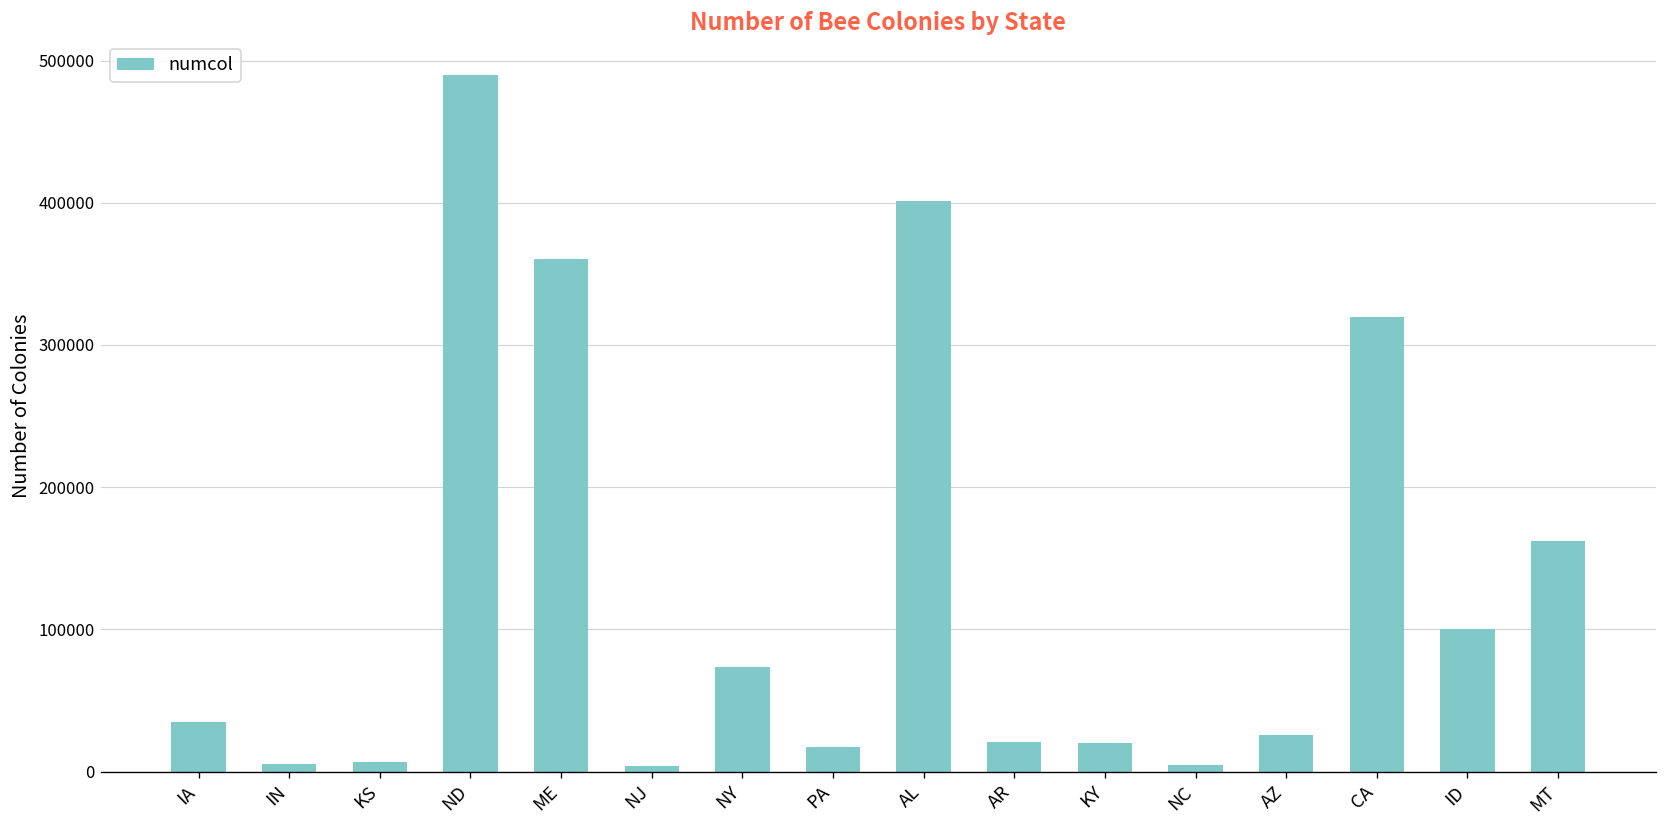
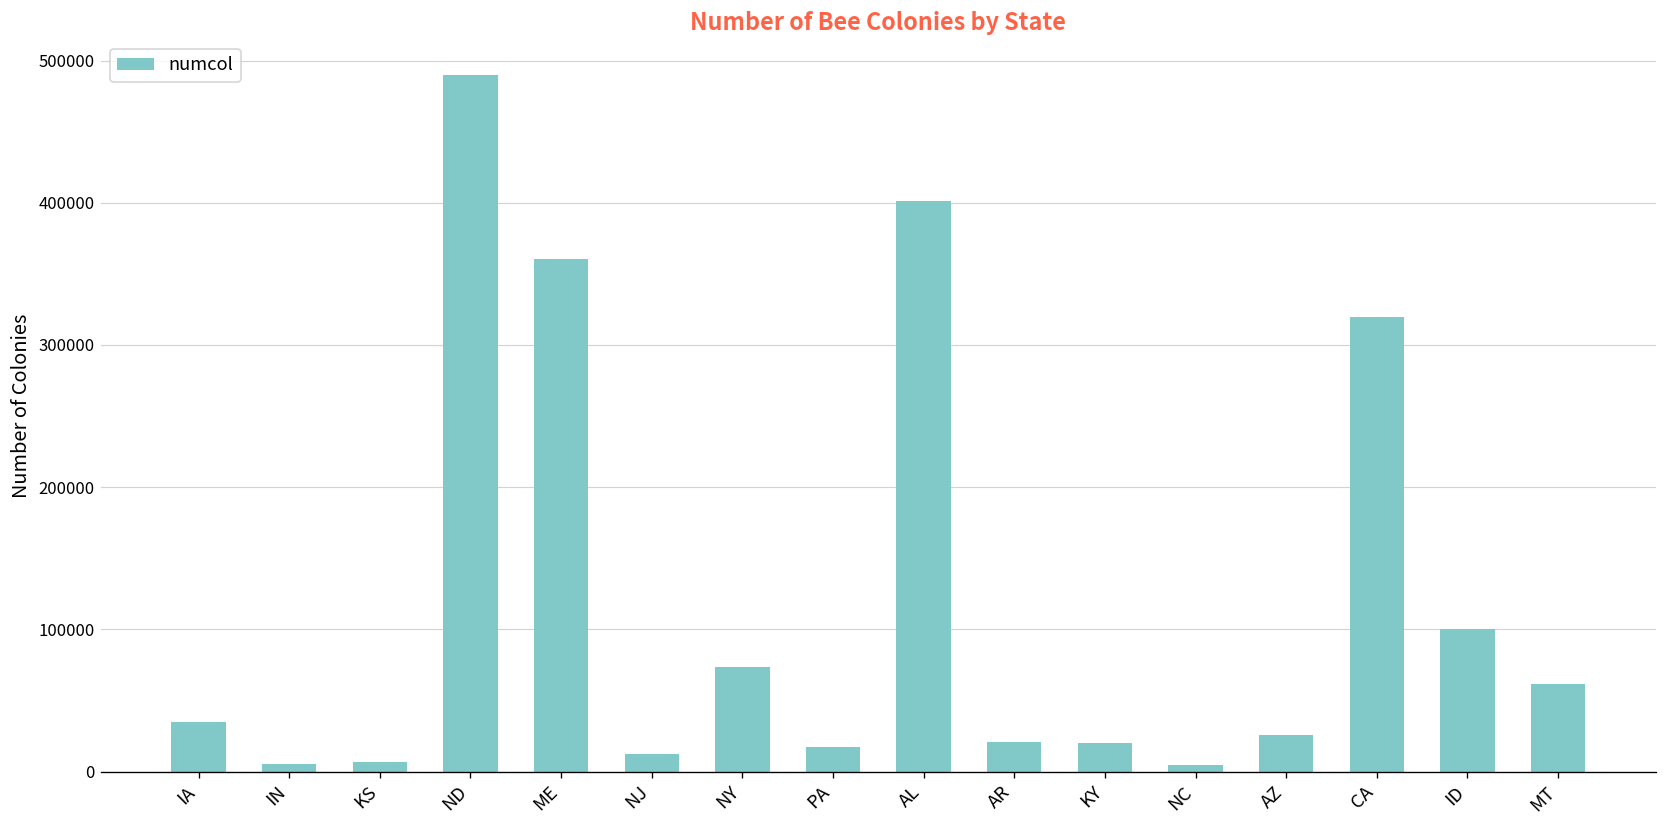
  {
    "IA": 35000,
    "IN": 5000,
    "KS": 7000,
    "ND": 490000,
    "ME": 361000,
-   "NJ": 4000,
+   "NJ": 12000,
    "NY": 73000,
    "PA": 17000,
    "AL": 401000,
    "AR": 21000,
    "KY": 20000,
    "NC": 5000,
    "AZ": 26000,
    "CA": 320000,
    "ID": 100000,
-   "MT": 162000
+   "MT": 61000
  }
